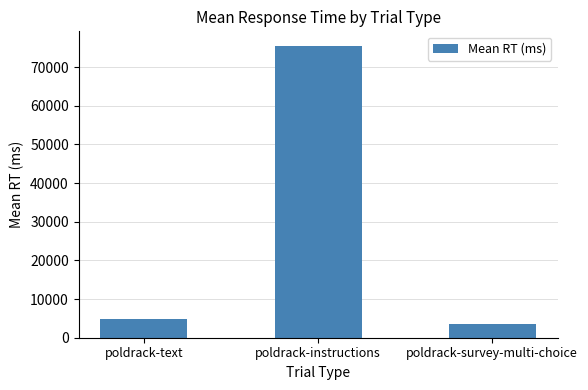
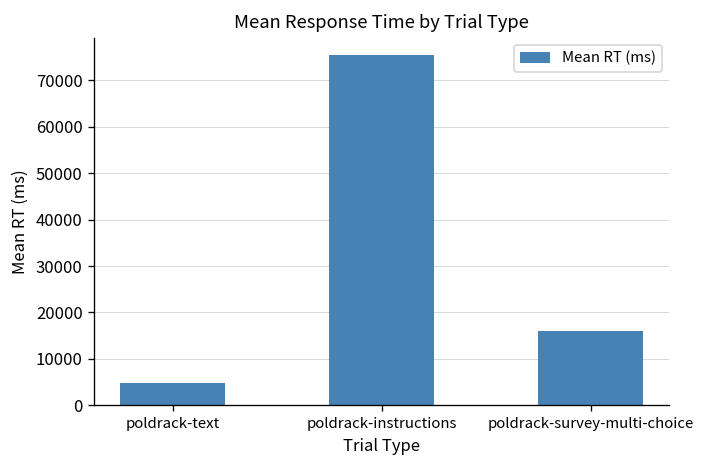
  {
    "poldrack-text": 5000,
    "poldrack-instructions": 75000,
-   "poldrack-survey-multi-choice": 3000
+   "poldrack-survey-multi-choice": 16000
  }
